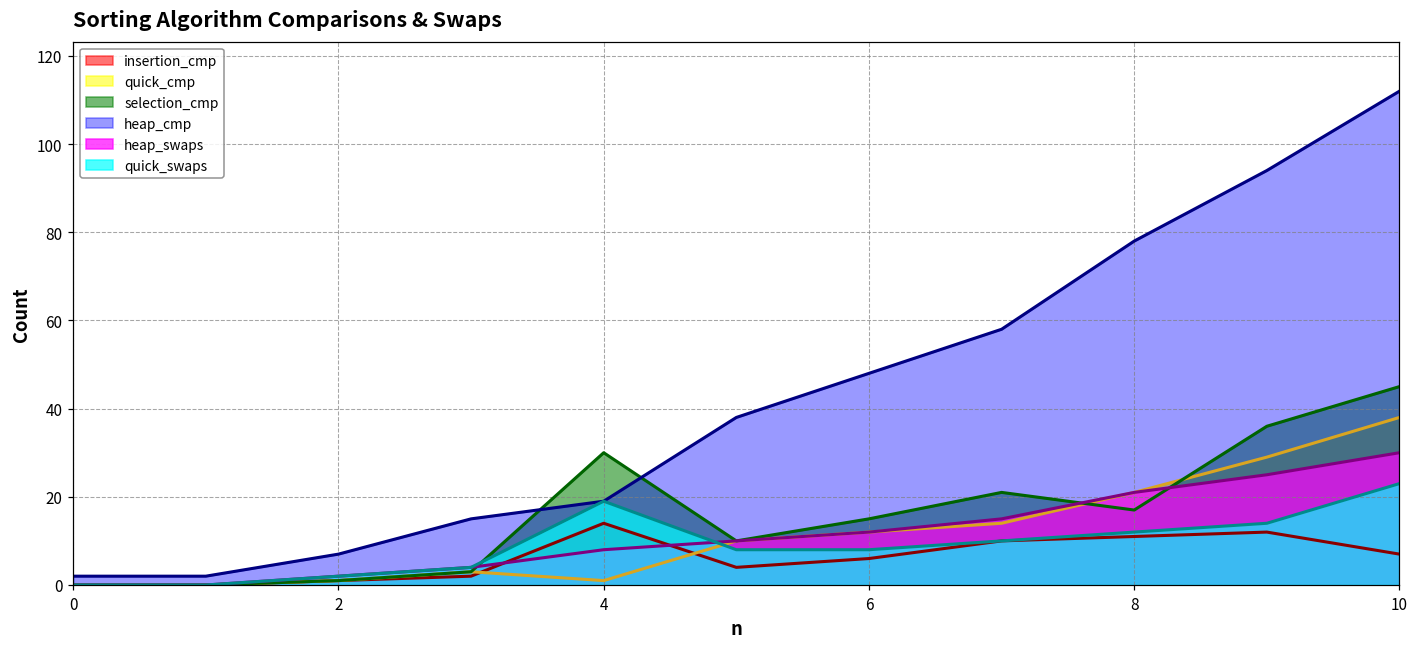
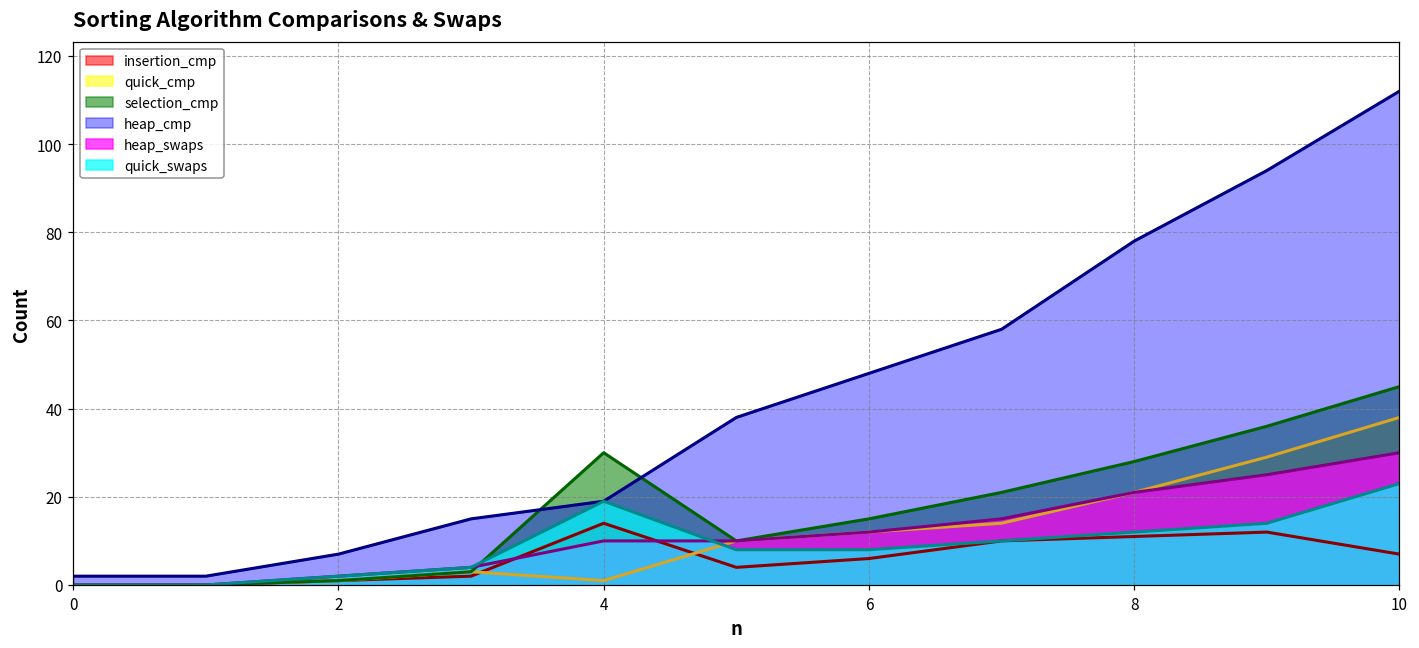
  {
    "insertion_cmp": {
      "4": 14,
      "6": 6,
      "8": 11,
      "10": 7
    },
    "quick_cmp": {
      "4": 1,
      "10": 38
    },
    "selection_cmp": {
      "4": 30,
      "6": 15,
-     "8": 17,
+     "8": 28,
      "10": 45
    },
    "heap_cmp": {
      "0": 2,
      "2": 7,
      "6": 48,
      "8": 78,
      "10": 112
    },
    "heap_swaps": {
-     "4": 8,
+     "4": 10,
      "10": 30
    },
    "quick_swaps": {
      "6": 8,
      "8": 12,
      "10": 23
    }
  }
